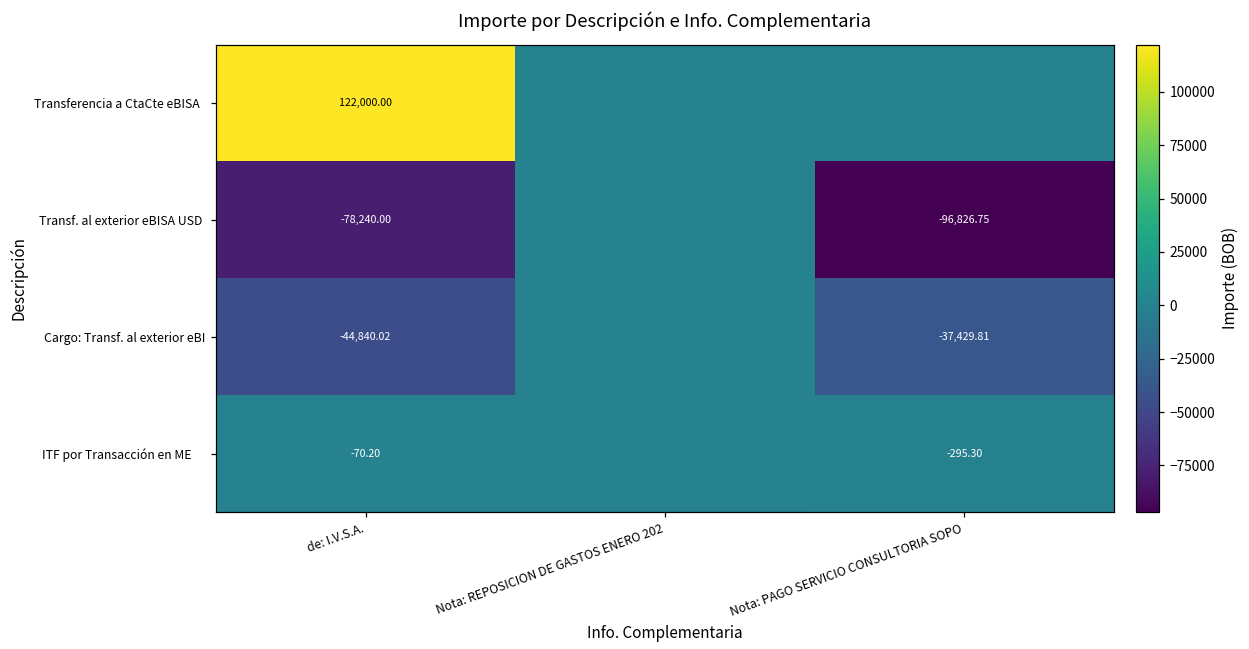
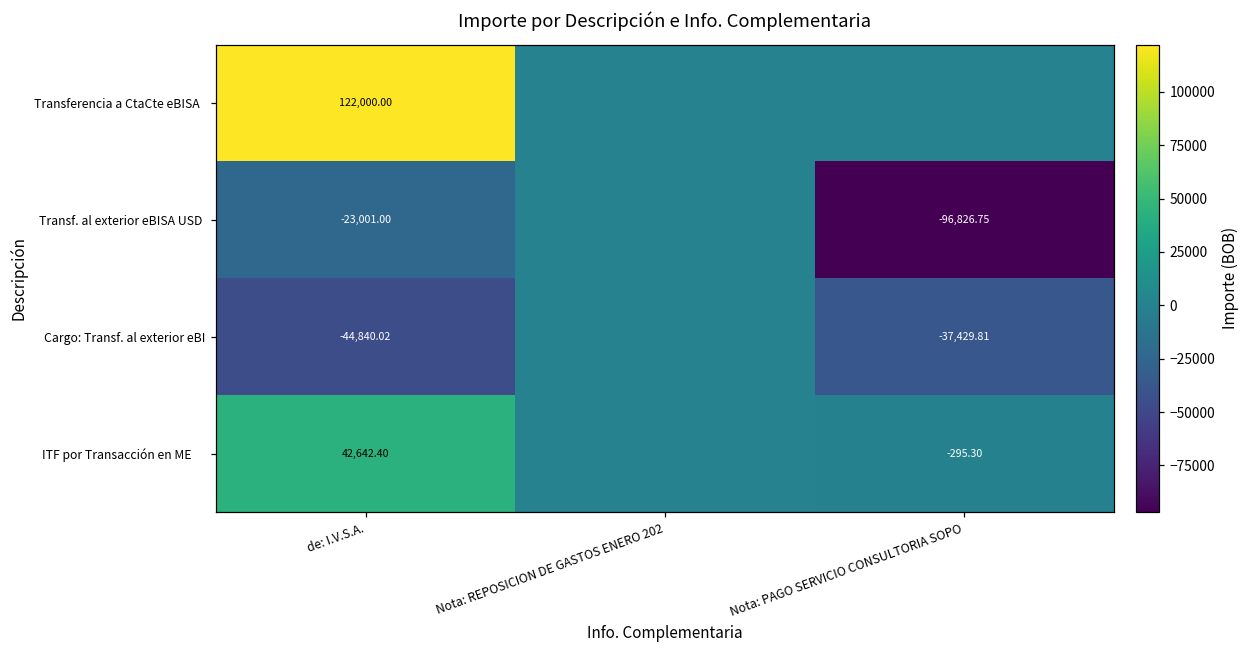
  {
    "Transferencia a CtaCte eBISA": {
      "de: I.V.S.A.": "122,000.00"
    },
    "Transf. al exterior eBISA USD": {
-     "de: I.V.S.A.": "-78,240.00",
+     "de: I.V.S.A.": "-23,001.00",
      "Nota: PAGO SERVICIO CONSULTORIA SOPO": "-96,826.75"
    },
    "Cargo: Transf. al exterior eBI": {
      "de: I.V.S.A.": "-44,840.02",
      "Nota: PAGO SERVICIO CONSULTORIA SOPO": "-37,429.81"
    },
    "ITF por Transacción en ME": {
-     "de: I.V.S.A.": "-70.20",
+     "de: I.V.S.A.": "42,642.40",
      "Nota: PAGO SERVICIO CONSULTORIA SOPO": "-295.30"
    }
  }
